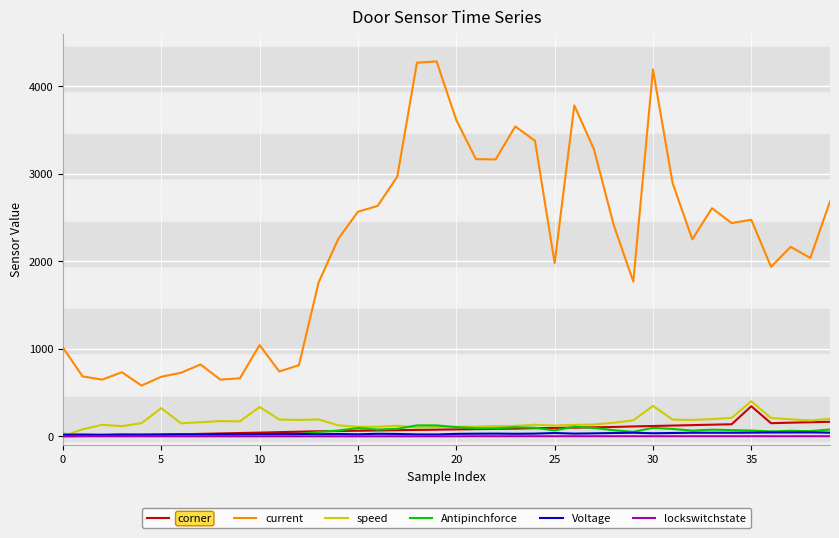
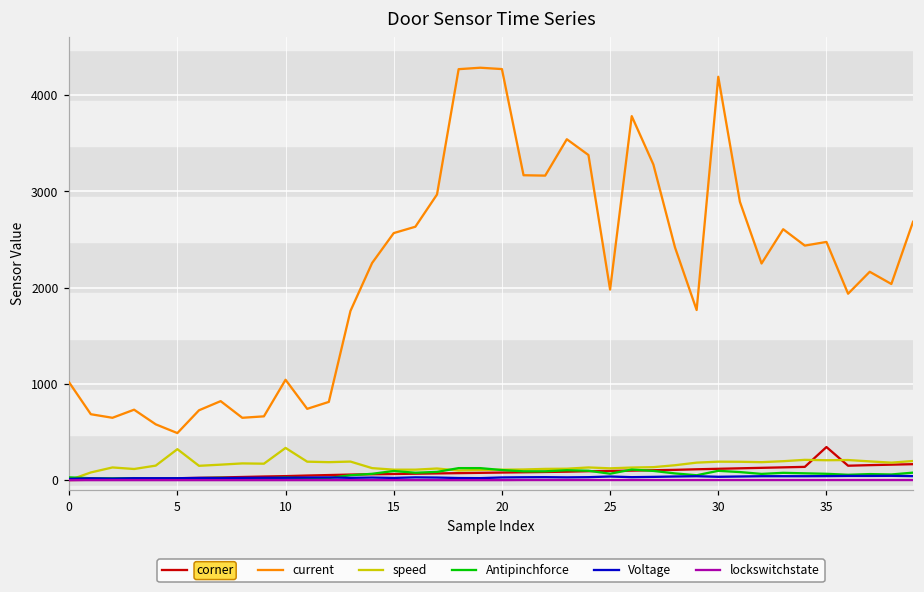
  {
    "corner": {
      "15": 100,
      "35": 300
    },
    "current": {
      "0": 1000,
-     "5": 700,
+     "5": 500,
      "10": 1000,
      "15": 2600,
-     "20": 3600,
+     "20": 4300,
      "25": 2000,
      "30": 4200,
      "35": 2500
    },
    "speed": {
      "5": 300,
      "10": 300,
-     "30": 300,
-     "35": 400
+     "30": 200,
+     "35": 200
    },
    "Voltage": {
      "25": 0,
      "30": 0
    },
    "lockswitchstate": {
      "25": 0,
      "30": 0,
      "35": 0
    }
  }
